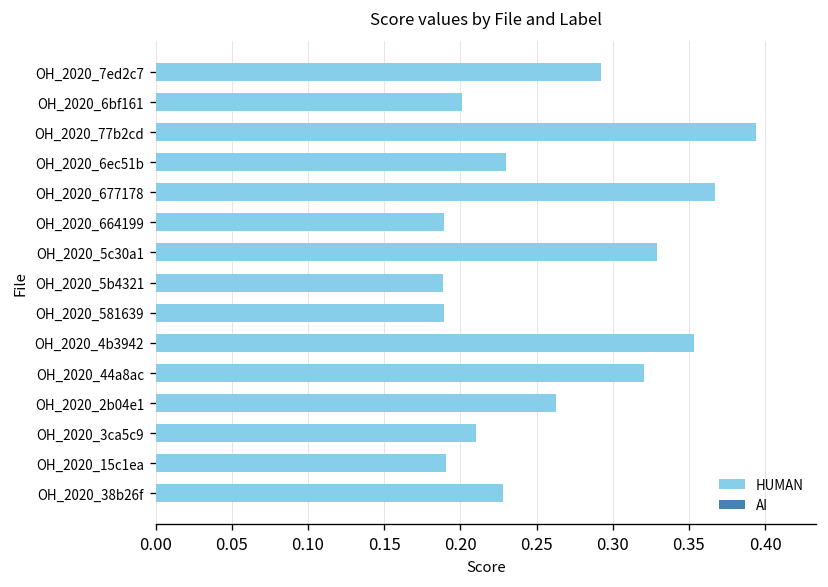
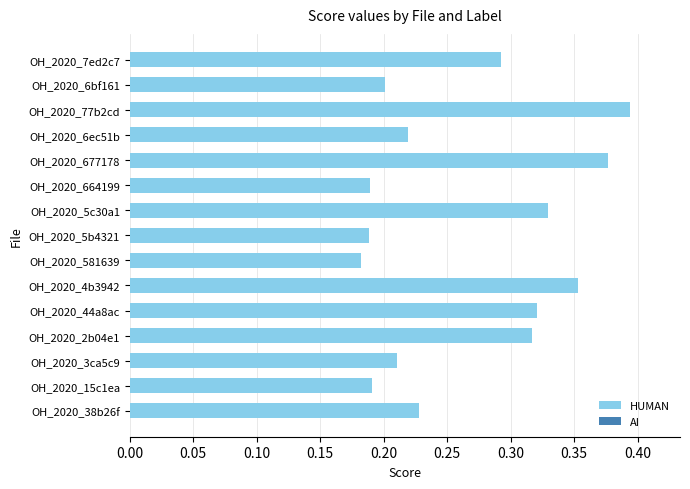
  {
    "OH_2020_7ed2c7": 0.292,
    "OH_2020_6bf161": 0.201,
    "OH_2020_77b2cd": 0.394,
-   "OH_2020_6ec51b": 0.230,
-   "OH_2020_677178": 0.367,
+   "OH_2020_6ec51b": 0.219,
+   "OH_2020_677178": 0.377,
    "OH_2020_664199": 0.190,
    "OH_2020_5c30a1": 0.329,
    "OH_2020_5b4321": 0.189,
-   "OH_2020_581639": 0.189,
+   "OH_2020_581639": 0.183,
    "OH_2020_4b3942": 0.353,
    "OH_2020_44a8ac": 0.321,
-   "OH_2020_2b04e1": 0.263,
+   "OH_2020_2b04e1": 0.317,
    "OH_2020_3ca5c9": 0.210,
    "OH_2020_15c1ea": 0.191,
    "OH_2020_38b26f": 0.228
  }
